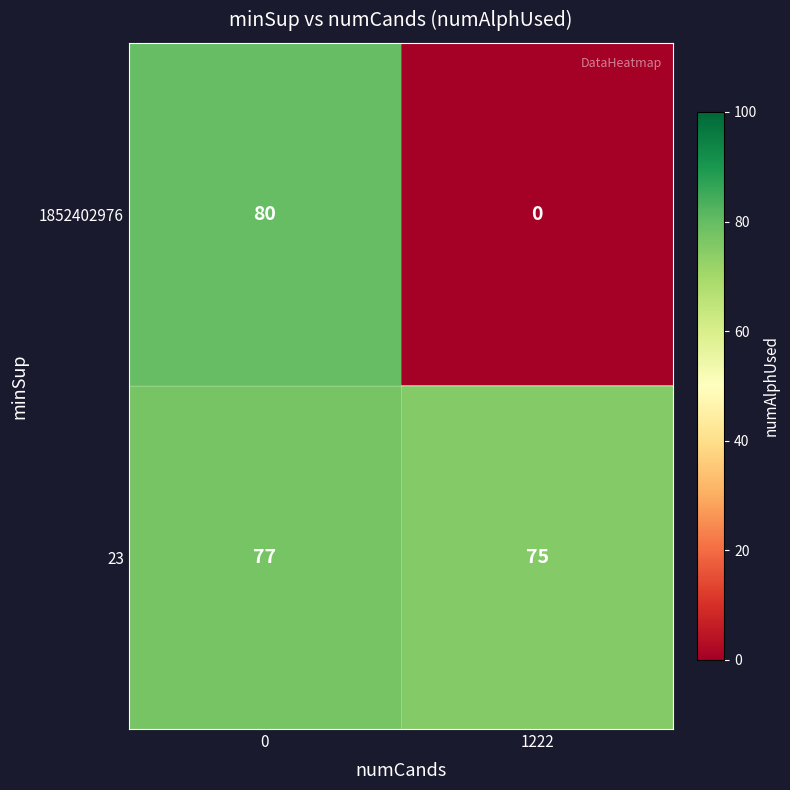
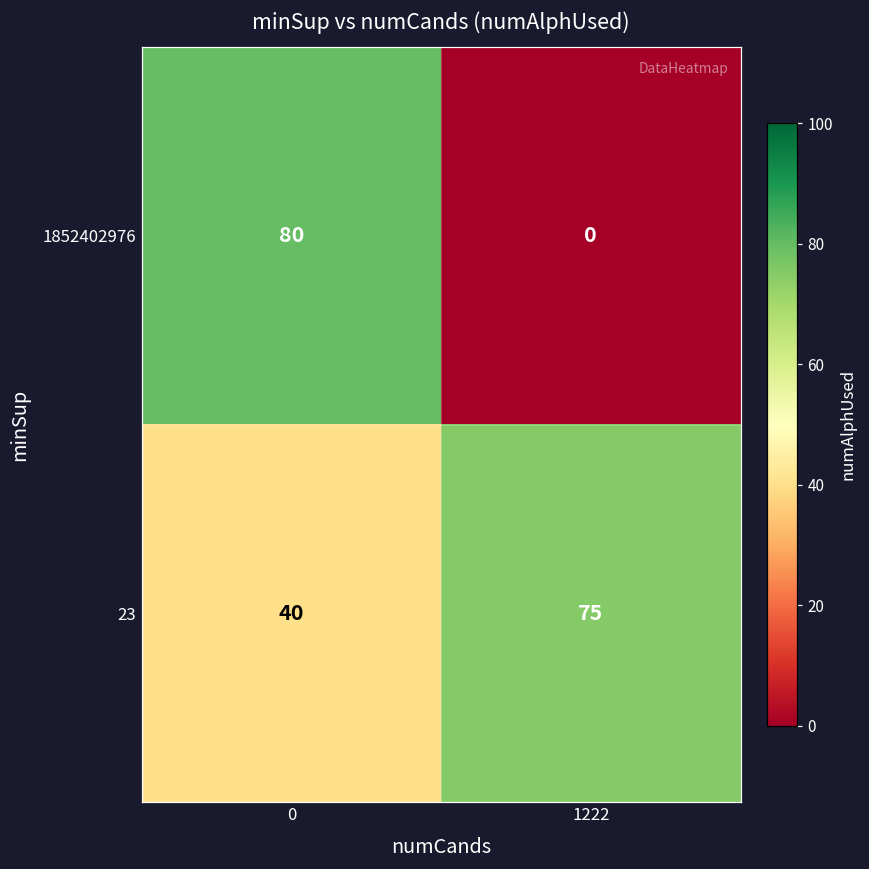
  {
    "1852402976": {
      "0": 80
    },
    "23": {
-     "0": 77,
+     "0": 40,
      "1222": 75
    }
  }
